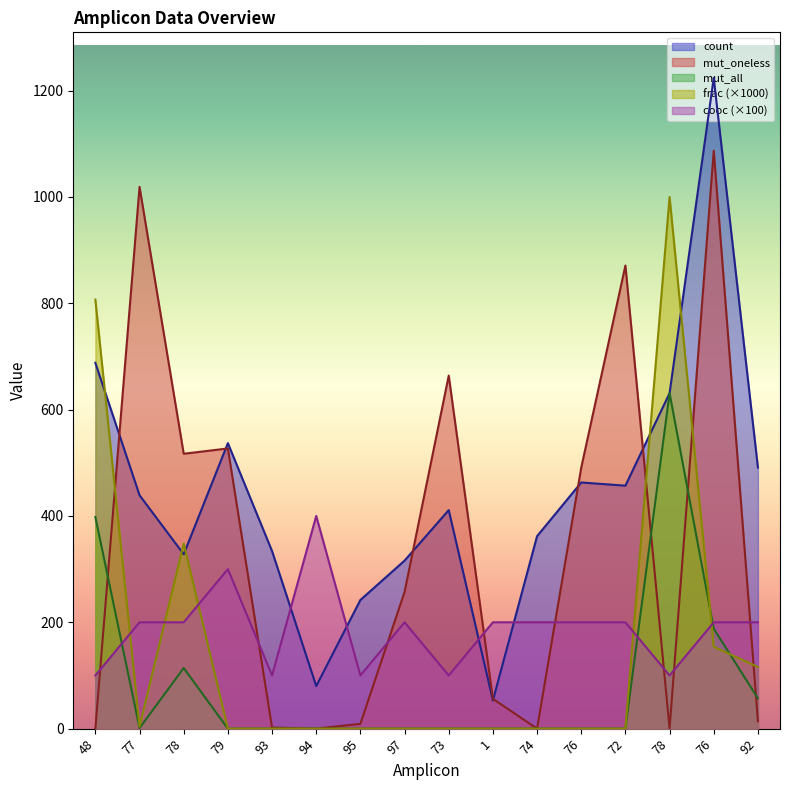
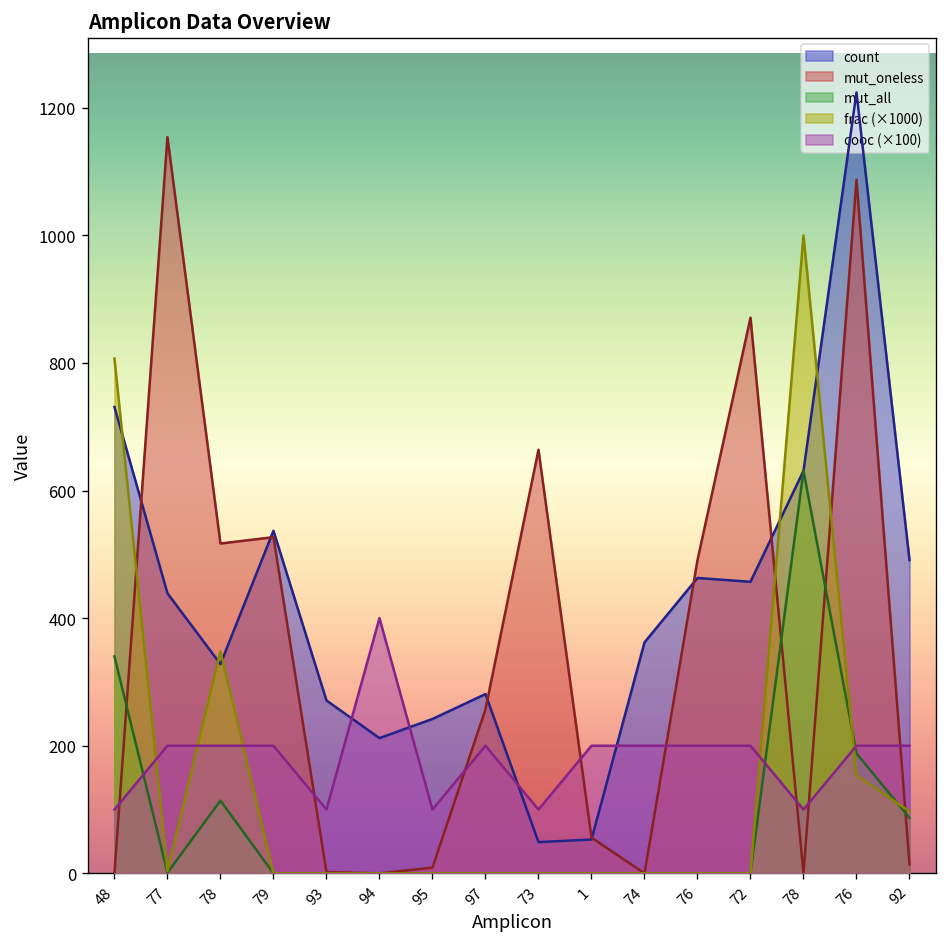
  {
    "count": {
-     "48": 690,
+     "48": 730,
      "77": 440,
      "79": 540,
-     "93": 330,
-     "94": 80,
+     "93": 270,
+     "94": 210,
      "95": 240,
-     "97": 320,
-     "73": 410,
+     "97": 280,
+     "73": 50,
      "74": 360,
      "72": 460,
      "92": 490
    },
    "mut_oneless": {
      "48": 0,
-     "77": 1020,
+     "77": 1150,
      "79": 530,
      "95": 10,
      "97": 260,
      "73": 660,
      "72": 870,
      "92": 10
    },
    "mut_all": {
-     "48": 400,
-     "92": 60
+     "48": 340,
+     "92": 90
    },
    "frac (×1000)": {
      "48": 810,
-     "92": 120
+     "92": 100
    },
    "cooc (×100)": {
      "48": 100,
      "77": 200,
-     "79": 300,
+     "79": 200,
      "93": 100,
      "94": 400,
      "95": 100,
      "97": 200,
      "73": 100,
      "1": 200,
      "74": 200,
      "72": 200,
      "92": 200
    }
  }
